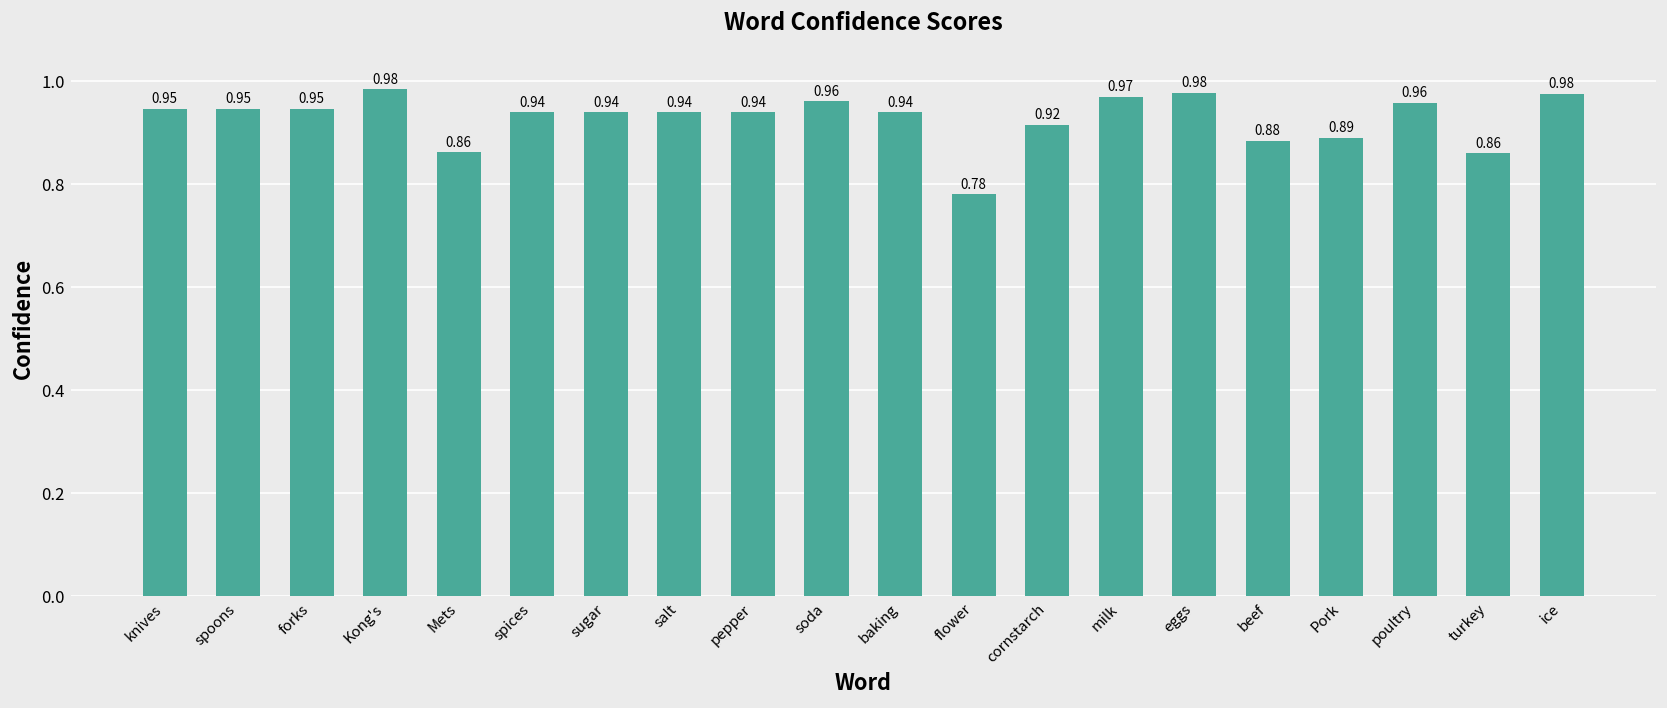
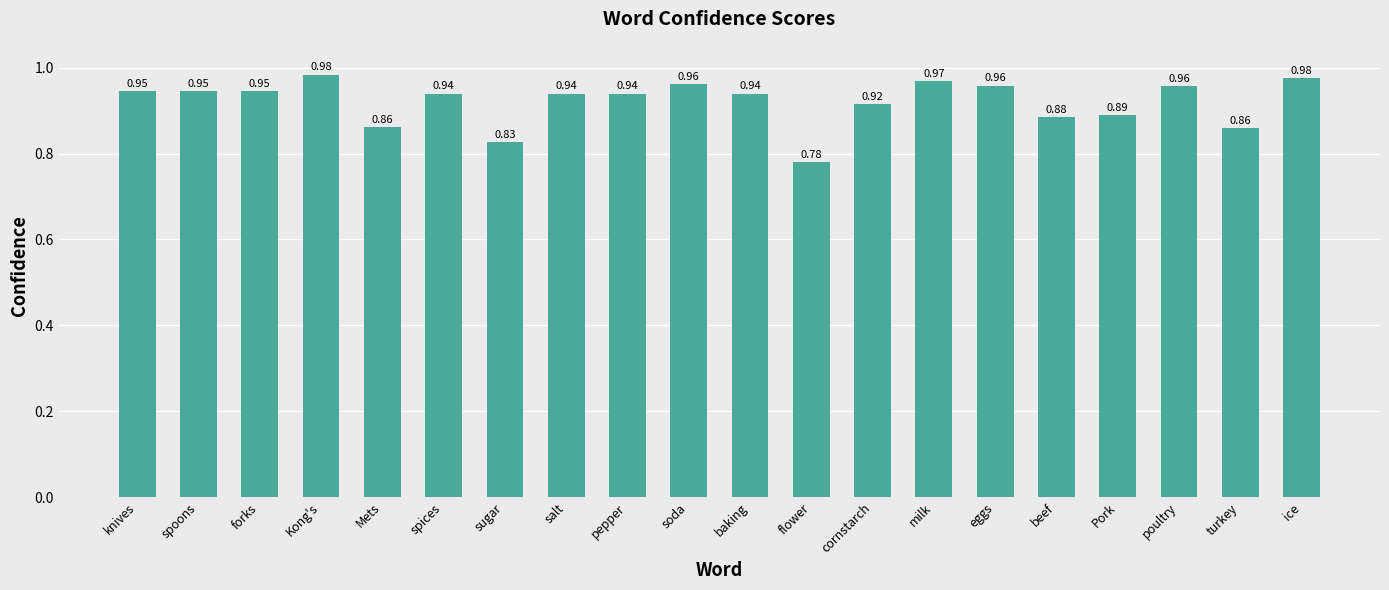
  {
    "knives": 0.95,
    "spoons": 0.95,
    "forks": 0.95,
    "Kong's": 0.98,
    "Mets": 0.86,
    "spices": 0.94,
-   "sugar": 0.94,
+   "sugar": 0.83,
    "salt": 0.94,
    "pepper": 0.94,
    "soda": 0.96,
    "baking": 0.94,
    "flower": 0.78,
    "cornstarch": 0.92,
    "milk": 0.97,
-   "eggs": 0.98,
+   "eggs": 0.96,
    "beef": 0.88,
    "Pork": 0.89,
    "poultry": 0.96,
    "turkey": 0.86,
    "ice": 0.98
  }
